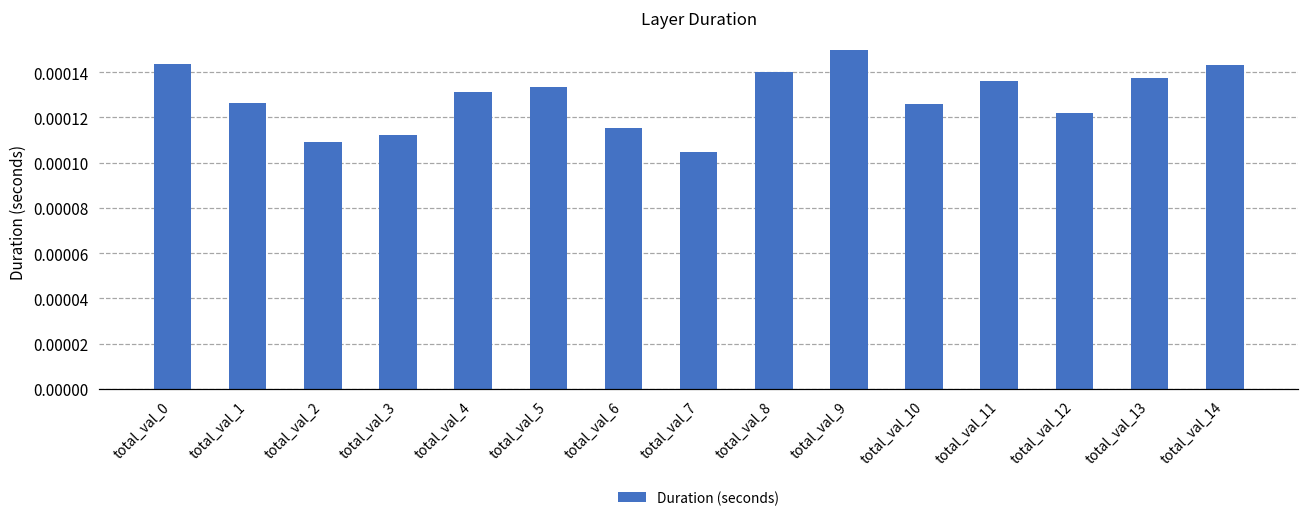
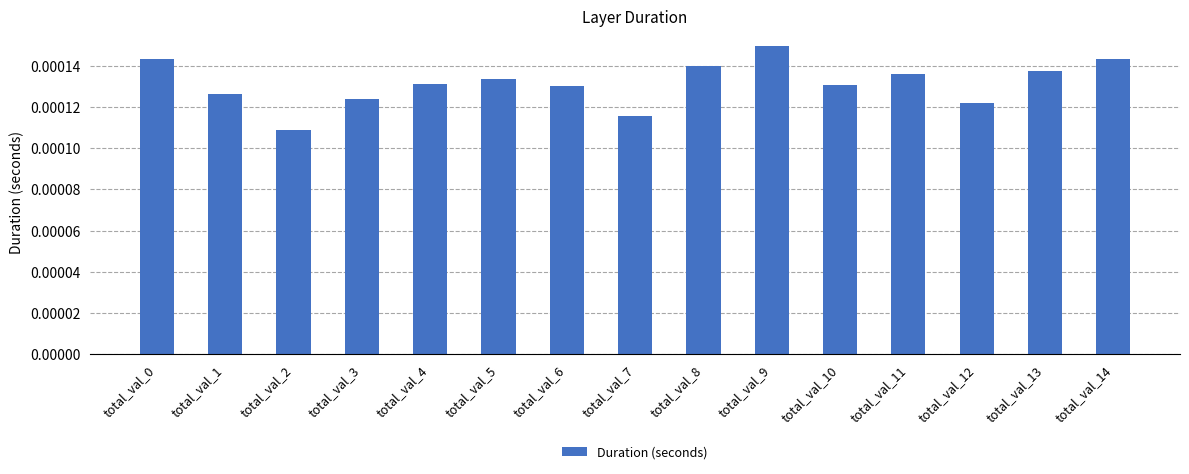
  {
    "total_val_0": 0.000143,
    "total_val_1": 0.000127,
    "total_val_2": 0.000109,
-   "total_val_3": 0.000112,
+   "total_val_3": 0.000124,
    "total_val_4": 0.000131,
    "total_val_5": 0.000133,
-   "total_val_6": 0.000115,
-   "total_val_7": 0.000105,
+   "total_val_6": 0.000130,
+   "total_val_7": 0.000116,
    "total_val_8": 0.000140,
    "total_val_9": 0.000150,
-   "total_val_10": 0.000126,
+   "total_val_10": 0.000131,
    "total_val_11": 0.000136,
    "total_val_12": 0.000122,
    "total_val_13": 0.000137,
    "total_val_14": 0.000143
  }
